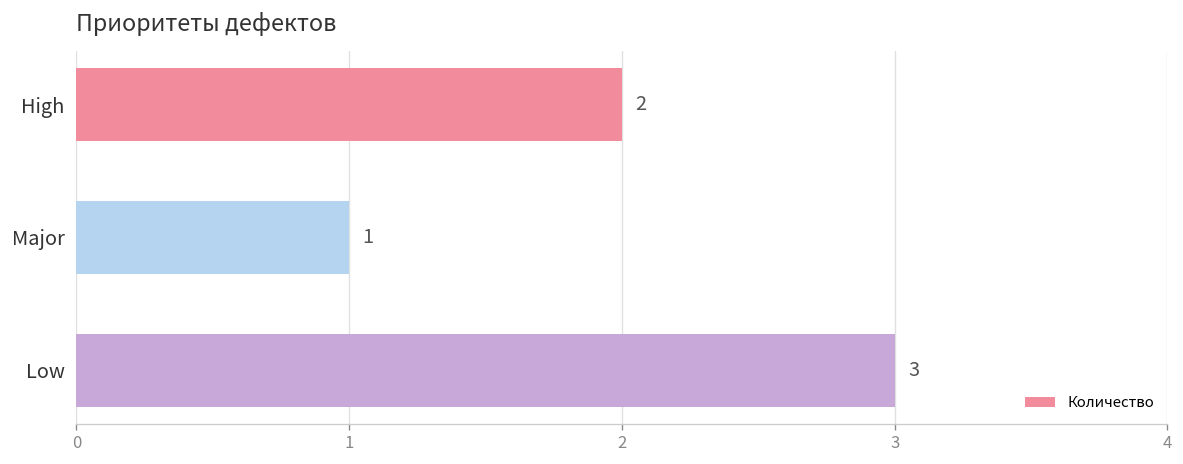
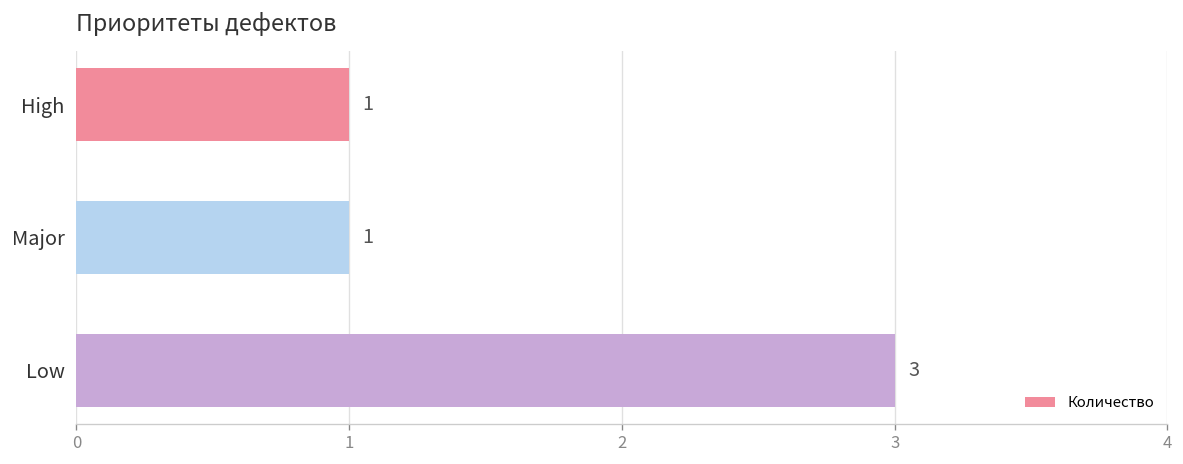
  {
-   "High": 2,
+   "High": 1,
    "Major": 1,
    "Low": 3
  }
